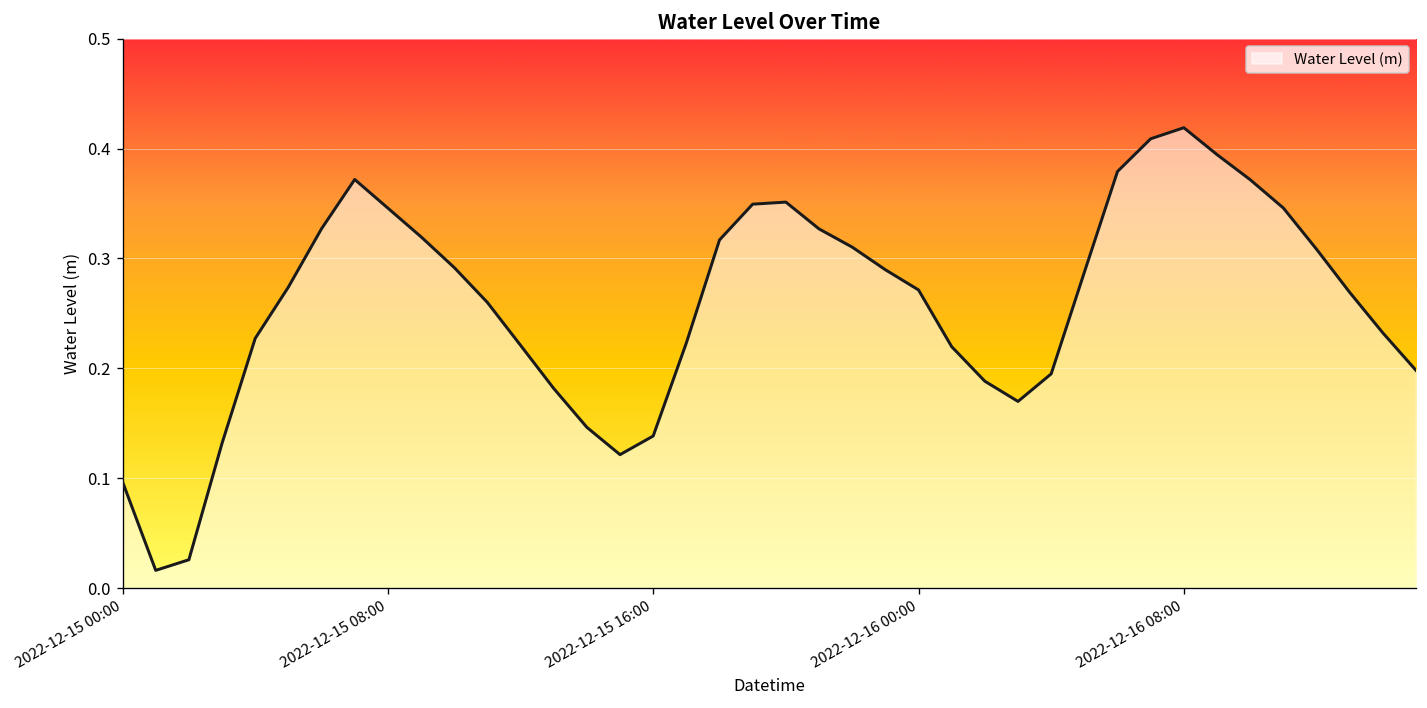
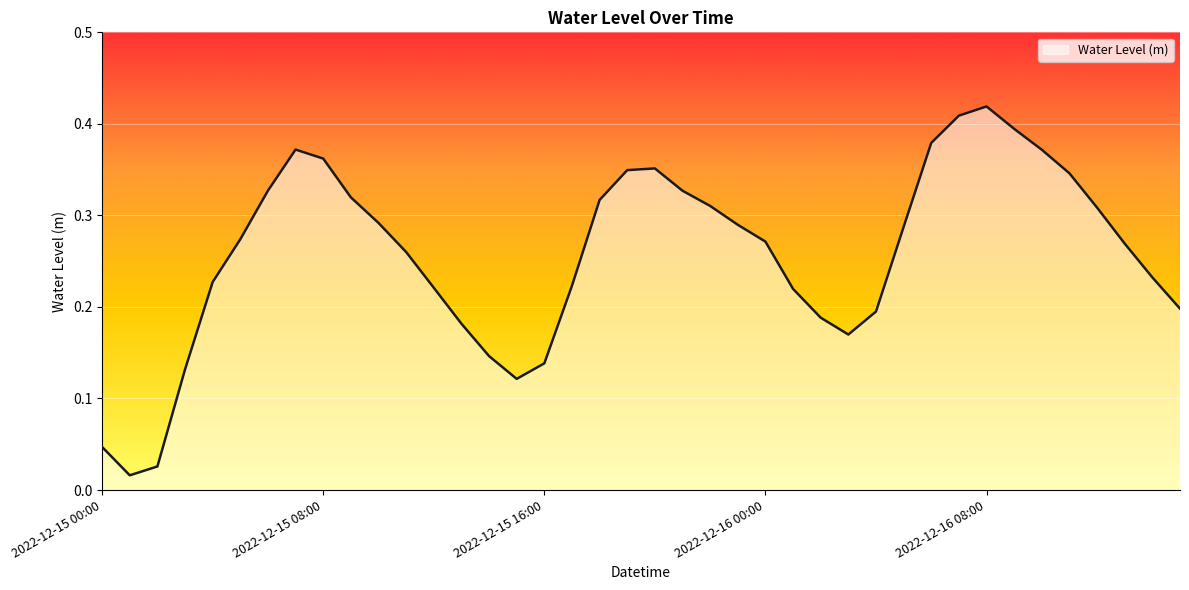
  {
-   "2022-12-15 00:00": 0.10,
-   "2022-12-15 08:00": 0.35,
+   "2022-12-15 00:00": 0.05,
+   "2022-12-15 08:00": 0.36,
    "2022-12-15 16:00": 0.14,
    "2022-12-16 00:00": 0.27,
    "2022-12-16 08:00": 0.42
  }
